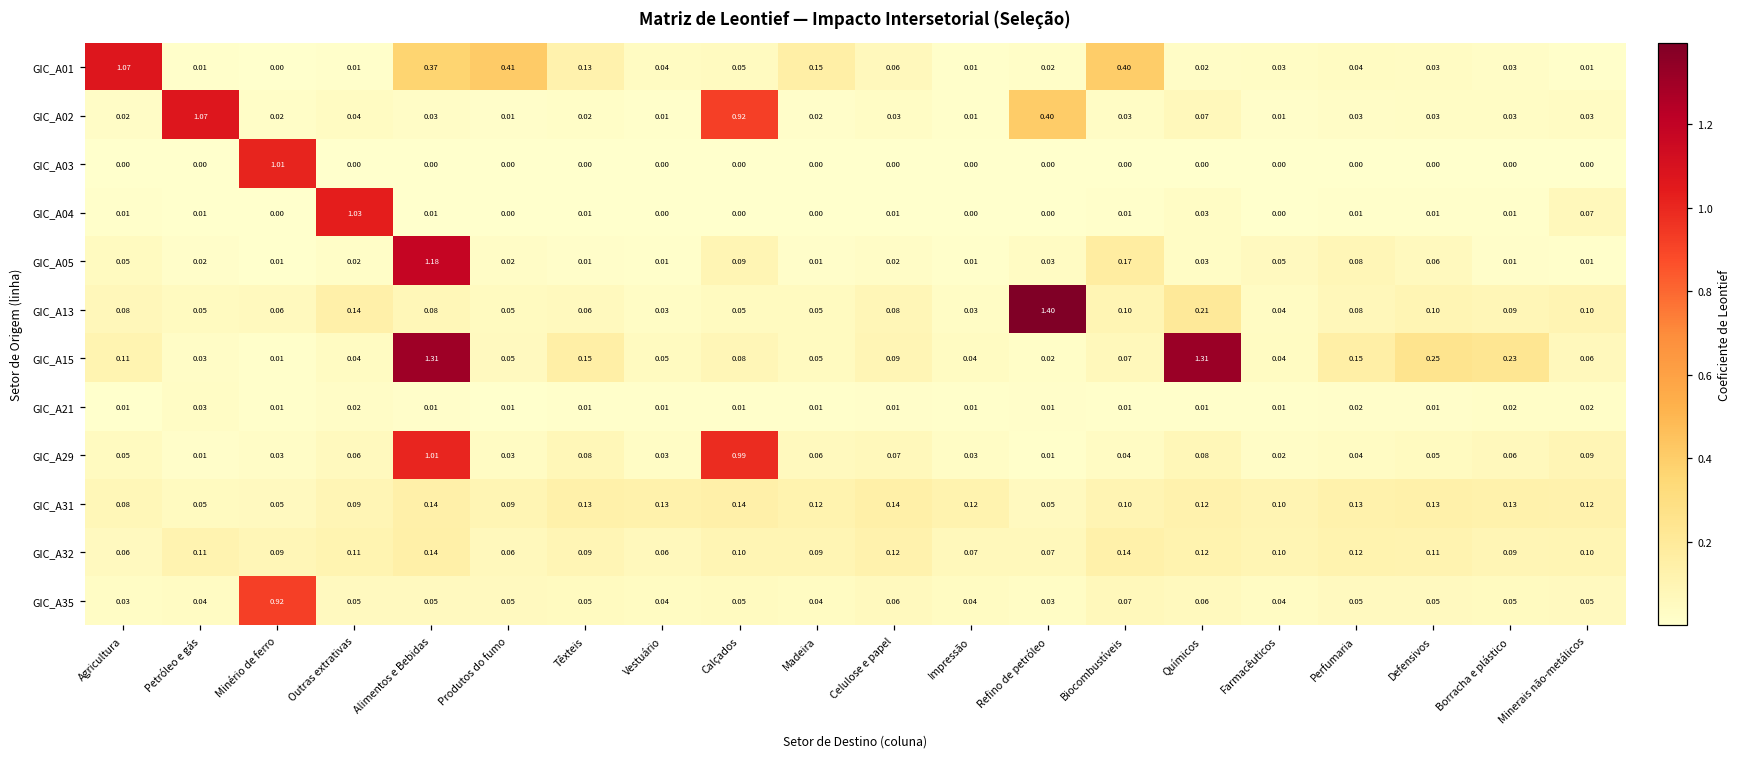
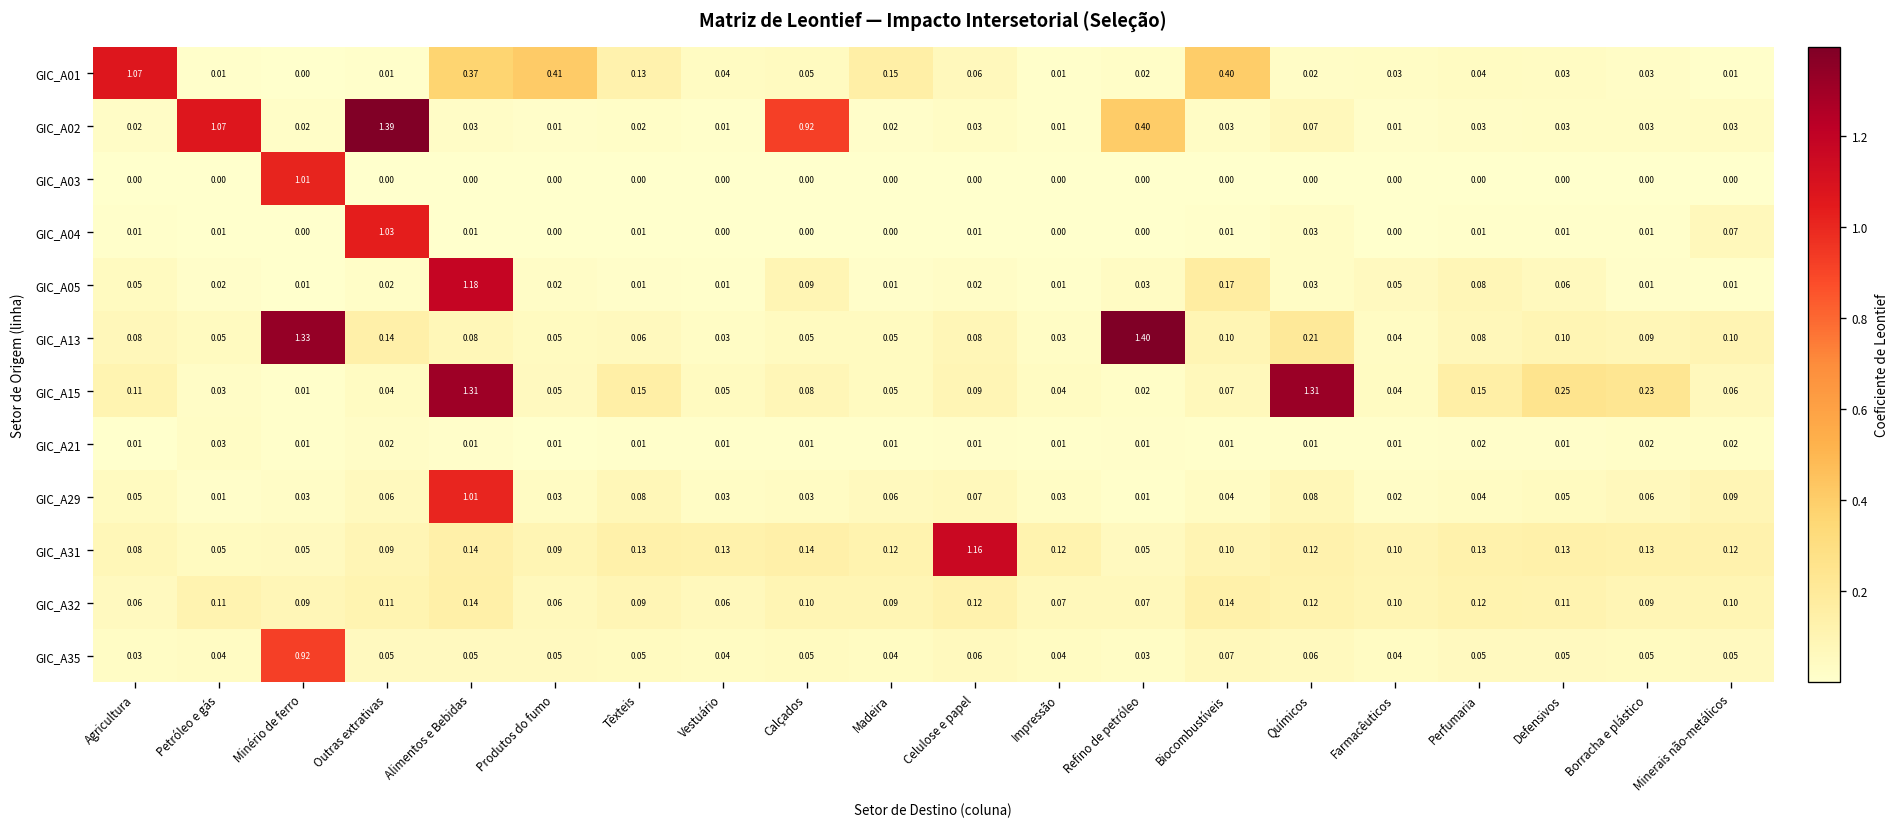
  {
    "GIC_A02": {
      "Agricultura": 0.02,
      "Petróleo e gás": 1.07,
      "Minério de ferro": 0.02,
-     "Outras extrativas": 0.04,
+     "Outras extrativas": 1.39,
      "Alimentos e Bebidas": 0.03,
      "Produtos do fumo": 0.01,
      "Têxteis": 0.02,
      "Vestuário": 0.01,
      "Calçados": 0.92,
      "Madeira": 0.02,
      "Celulose e papel": 0.03,
      "Impressão": 0.01,
      "Refino de petróleo": 0.40,
      "Biocombustíveis": 0.03,
      "Químicos": 0.07,
      "Farmacêuticos": 0.01,
      "Perfumaria": 0.03,
      "Defensivos": 0.03,
      "Borracha e plástico": 0.03,
      "Minerais não-metálicos": 0.03
    },
    "GIC_A13": {
      "Agricultura": 0.08,
      "Petróleo e gás": 0.05,
-     "Minério de ferro": 0.06,
+     "Minério de ferro": 1.33,
      "Outras extrativas": 0.14,
      "Alimentos e Bebidas": 0.08,
      "Produtos do fumo": 0.05,
      "Têxteis": 0.06,
      "Vestuário": 0.03,
      "Calçados": 0.05,
      "Madeira": 0.05,
      "Celulose e papel": 0.08,
      "Impressão": 0.03,
      "Refino de petróleo": 1.40,
      "Biocombustíveis": 0.10,
      "Químicos": 0.21,
      "Farmacêuticos": 0.04,
      "Perfumaria": 0.08,
      "Defensivos": 0.10,
      "Borracha e plástico": 0.09,
      "Minerais não-metálicos": 0.10
    },
    "GIC_A29": {
      "Agricultura": 0.05,
      "Petróleo e gás": 0.01,
      "Minério de ferro": 0.03,
      "Outras extrativas": 0.06,
      "Alimentos e Bebidas": 1.01,
      "Produtos do fumo": 0.03,
      "Têxteis": 0.08,
      "Vestuário": 0.03,
-     "Calçados": 0.99,
+     "Calçados": 0.03,
      "Madeira": 0.06,
      "Celulose e papel": 0.07,
      "Impressão": 0.03,
      "Refino de petróleo": 0.01,
      "Biocombustíveis": 0.04,
      "Químicos": 0.08,
      "Farmacêuticos": 0.02,
      "Perfumaria": 0.04,
      "Defensivos": 0.05,
      "Borracha e plástico": 0.06,
      "Minerais não-metálicos": 0.09
    },
    "GIC_A31": {
      "Agricultura": 0.08,
      "Petróleo e gás": 0.05,
      "Minério de ferro": 0.05,
      "Outras extrativas": 0.09,
      "Alimentos e Bebidas": 0.14,
      "Produtos do fumo": 0.09,
      "Têxteis": 0.13,
      "Vestuário": 0.13,
      "Calçados": 0.14,
      "Madeira": 0.12,
-     "Celulose e papel": 0.14,
+     "Celulose e papel": 1.16,
      "Impressão": 0.12,
      "Refino de petróleo": 0.05,
      "Biocombustíveis": 0.10,
      "Químicos": 0.12,
      "Farmacêuticos": 0.10,
      "Perfumaria": 0.13,
      "Defensivos": 0.13,
      "Borracha e plástico": 0.13,
      "Minerais não-metálicos": 0.12
    }
  }
